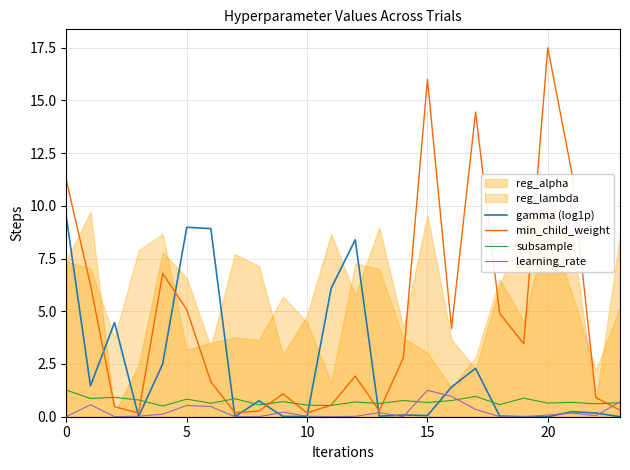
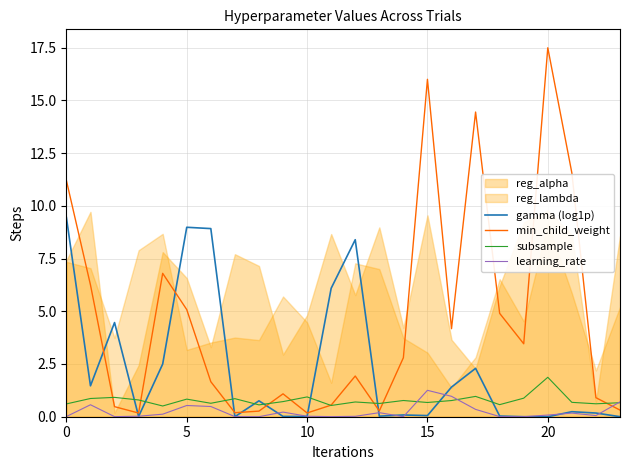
  {
    "gamma (log1p)": {
      "0": 9.4,
      "5": 9.0,
      "15": 0.1
    },
    "min_child_weight": {
      "0": 11.2,
      "5": 5.1,
      "10": 0.2,
      "15": 16.0,
      "20": 17.5
    },
    "subsample": {
-     "0": 1.3,
+     "0": 0.6,
      "5": 0.8,
-     "10": 0.5,
+     "10": 0.9,
      "15": 0.7,
-     "20": 0.6
+     "20": 1.9
    },
    "learning_rate": {
      "0": 0.0,
      "5": 0.5,
      "15": 1.3
    }
  }
